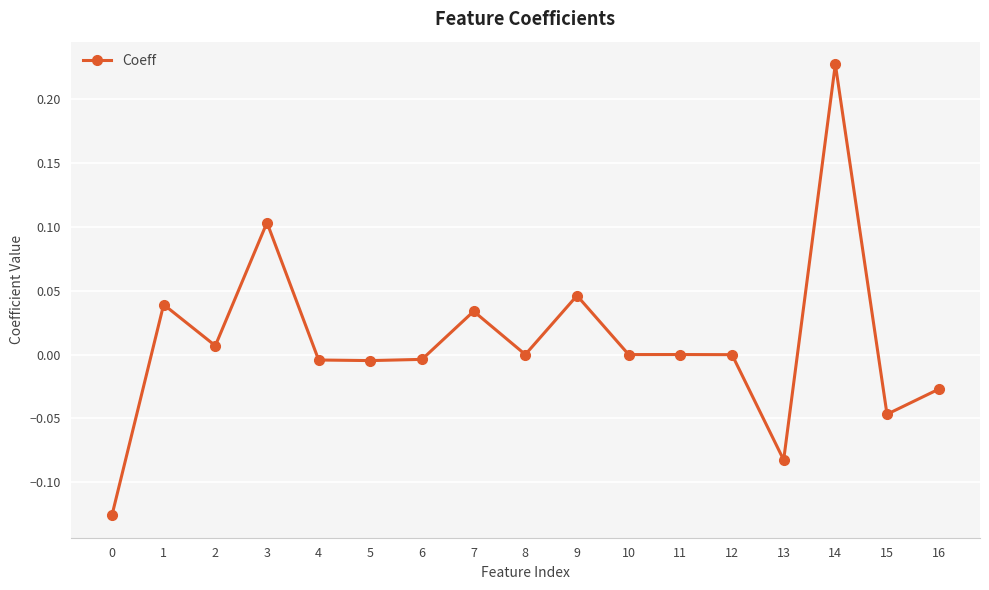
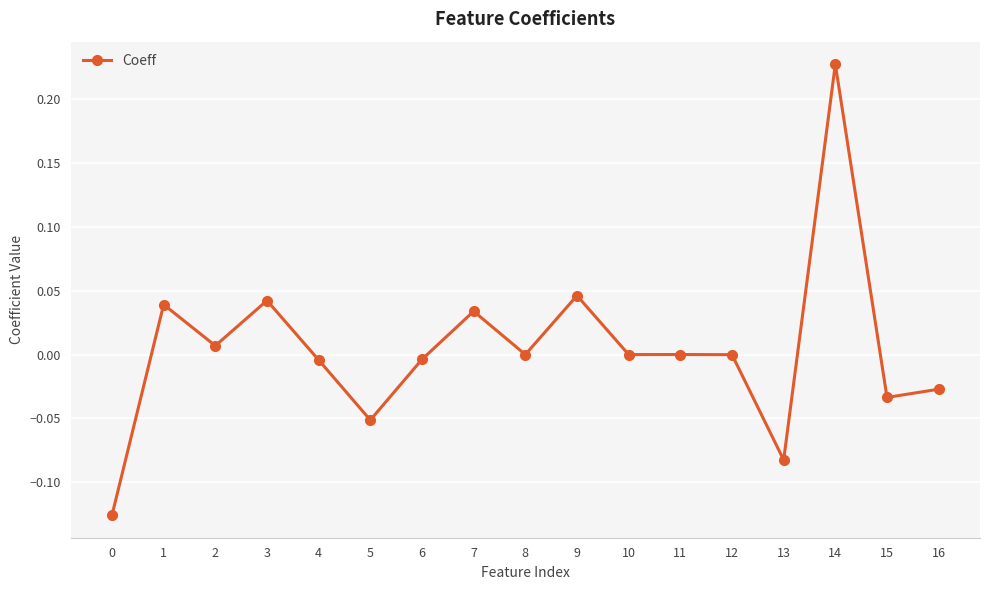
  {
    "0": -0.126,
    "1": 0.039,
    "2": 0.007,
-   "3": 0.103,
+   "3": 0.042,
    "4": -0.004,
-   "5": -0.005,
+   "5": -0.051,
    "6": -0.004,
    "7": 0.034,
    "8": 0.000,
    "9": 0.046,
    "10": 0.000,
    "11": 0.000,
    "12": 0.000,
    "13": -0.082,
    "14": 0.227,
-   "15": -0.047,
+   "15": -0.034,
    "16": -0.027
  }
